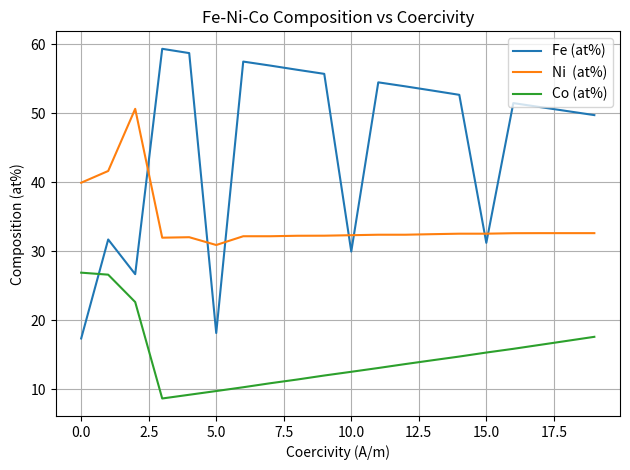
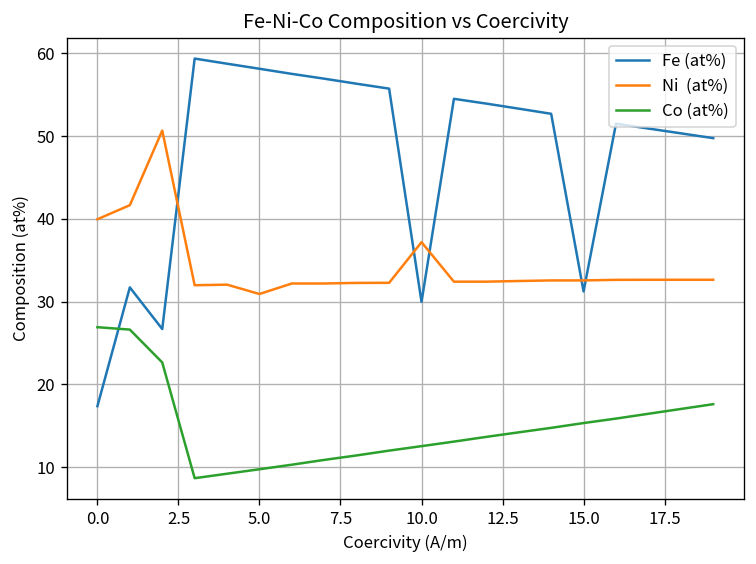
  {
    "Fe (at%)": {
      "0.0": 17,
-     "5.0": 18,
+     "5.0": 58,
      "10.0": 30,
      "15.0": 31
    },
    "Ni (at%)": {
      "0.0": 40,
      "5.0": 31,
-     "10.0": 32,
+     "10.0": 37,
      "15.0": 33
    },
    "Co (at%)": {
      "0.0": 27,
      "5.0": 10,
      "10.0": 13,
      "15.0": 15
    }
  }
